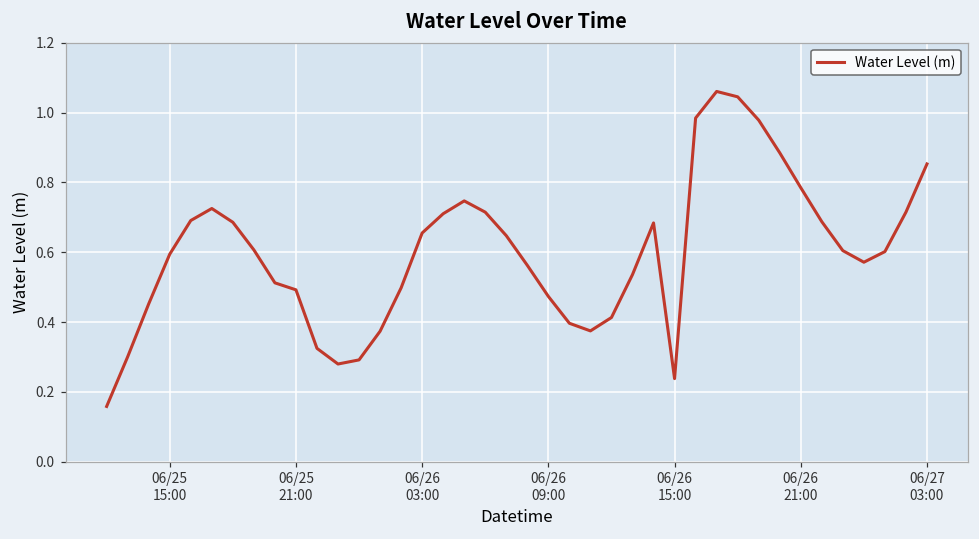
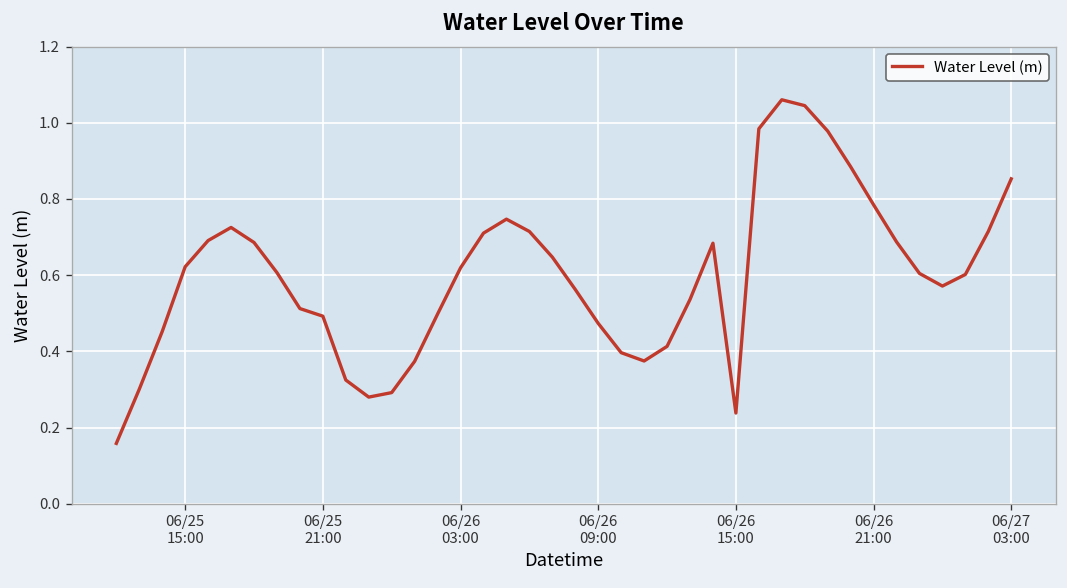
  {
-   "06/25 15:00": 0.59,
+   "06/25 15:00": 0.62,
    "06/25 21:00": 0.49,
-   "06/26 03:00": 0.66,
+   "06/26 03:00": 0.62,
    "06/26 09:00": 0.47,
    "06/26 15:00": 0.24,
    "06/26 21:00": 0.78,
    "06/27 03:00": 0.85
  }
